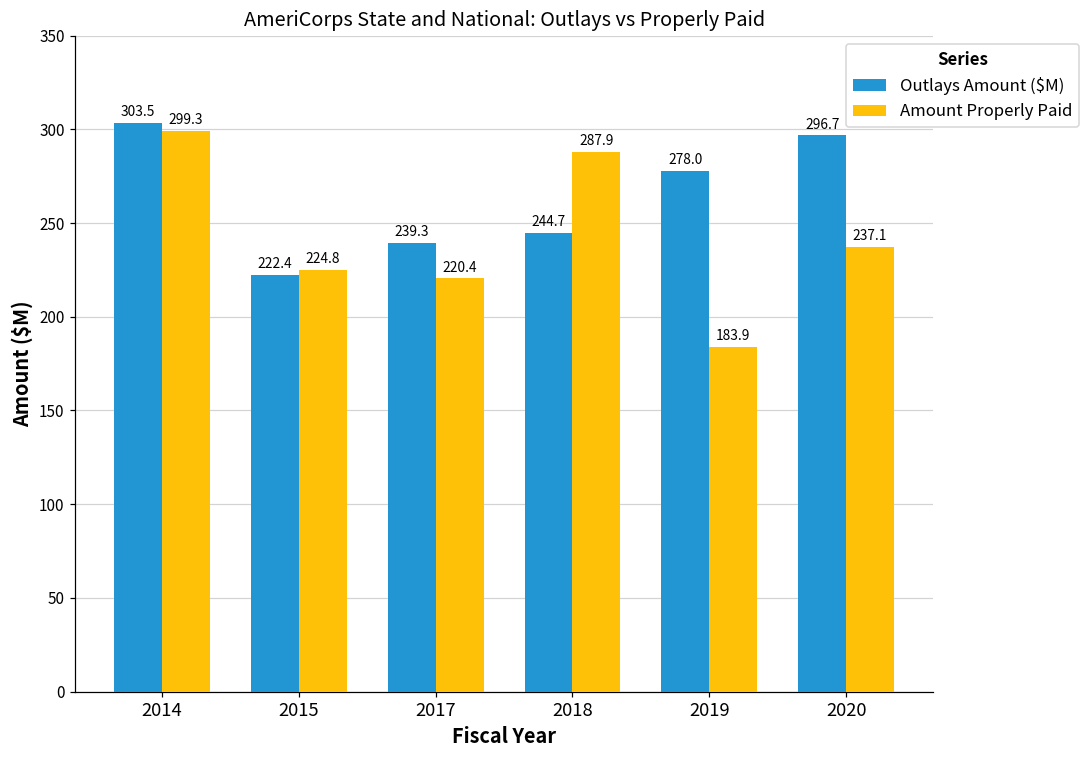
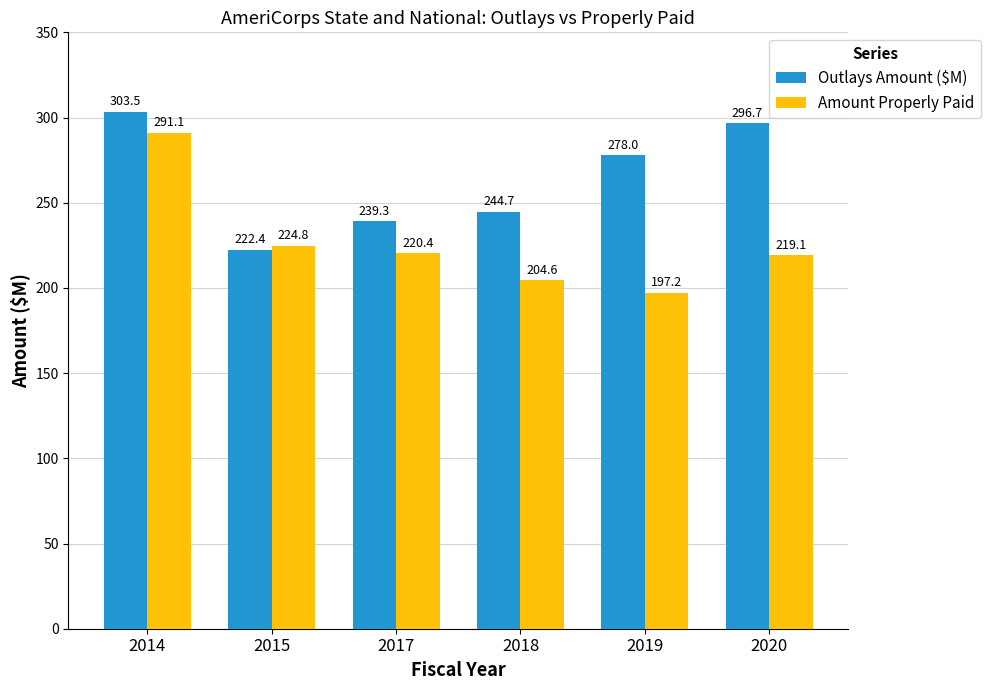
  {
    "Outlays Amount ($M)": {
      "2014": 303.5,
      "2015": 222.4,
      "2017": 239.3,
      "2018": 244.7,
      "2019": 278.0,
      "2020": 296.7
    },
    "Amount Properly Paid": {
-     "2014": 299.3,
+     "2014": 291.1,
      "2015": 224.8,
      "2017": 220.4,
-     "2018": 287.9,
-     "2019": 183.9,
-     "2020": 237.1
+     "2018": 204.6,
+     "2019": 197.2,
+     "2020": 219.1
    }
  }
